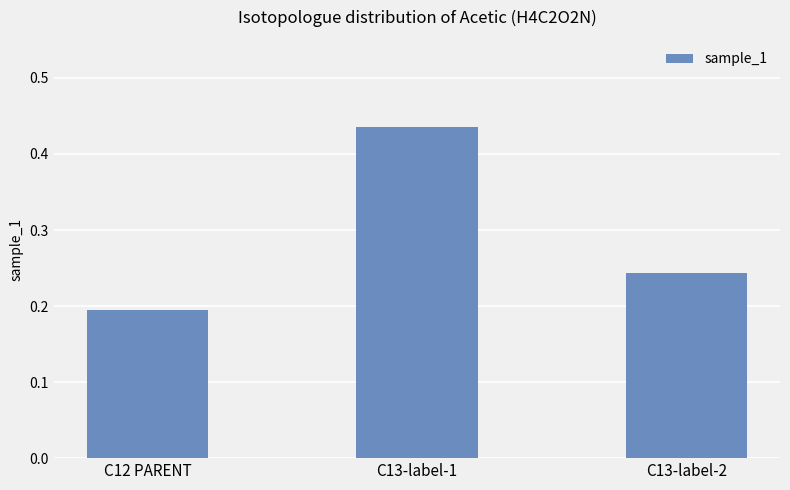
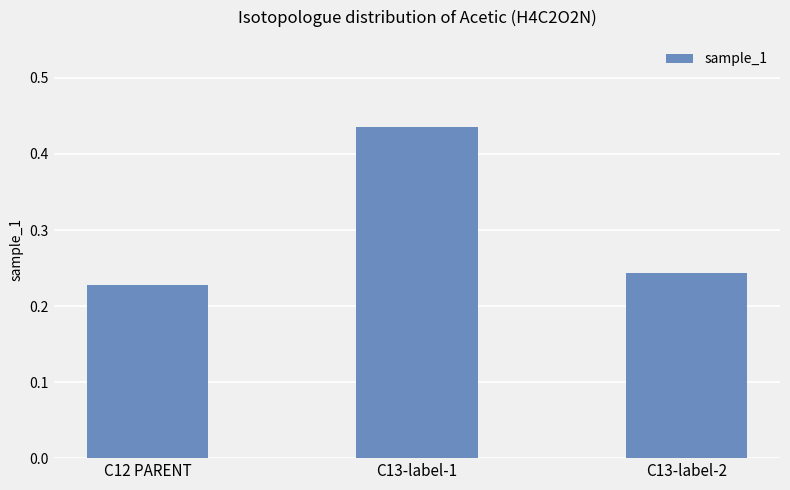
  {
-   "C12 PARENT": 0.19,
+   "C12 PARENT": 0.23,
    "C13-label-1": 0.44,
    "C13-label-2": 0.24
  }
